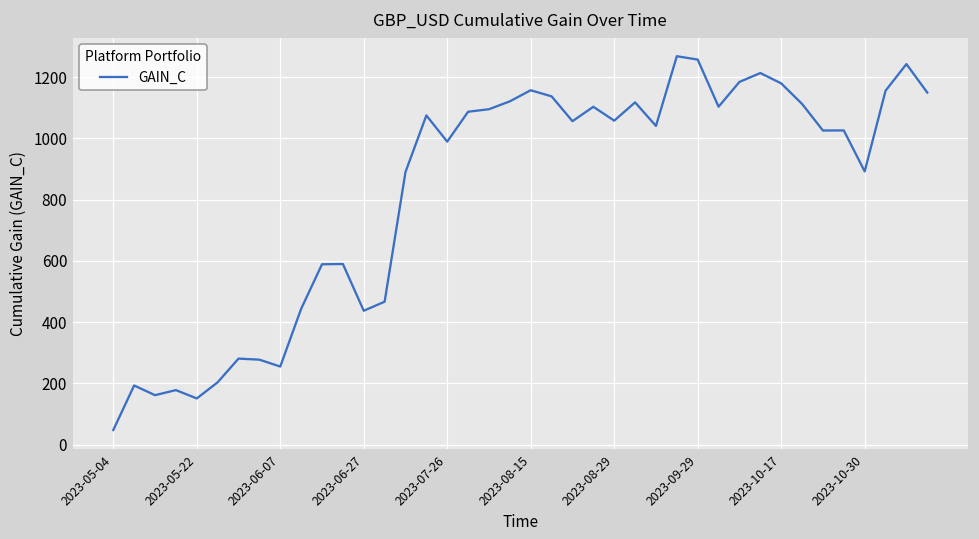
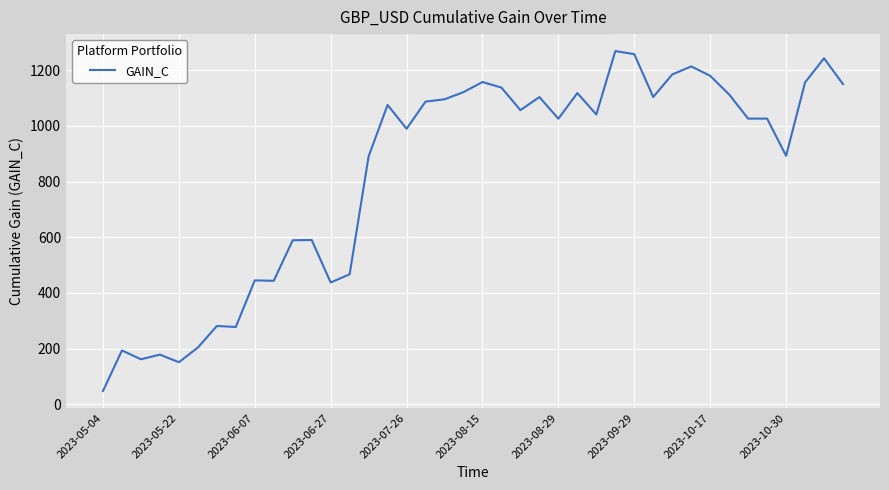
  {
    "2023-05-04": 50,
    "2023-05-22": 150,
-   "2023-06-07": 260,
+   "2023-06-07": 440,
    "2023-06-27": 440,
    "2023-07-26": 990,
    "2023-08-15": 1160,
-   "2023-08-29": 1060,
+   "2023-08-29": 1030,
    "2023-09-29": 1260,
    "2023-10-17": 1180,
    "2023-10-30": 890
  }
